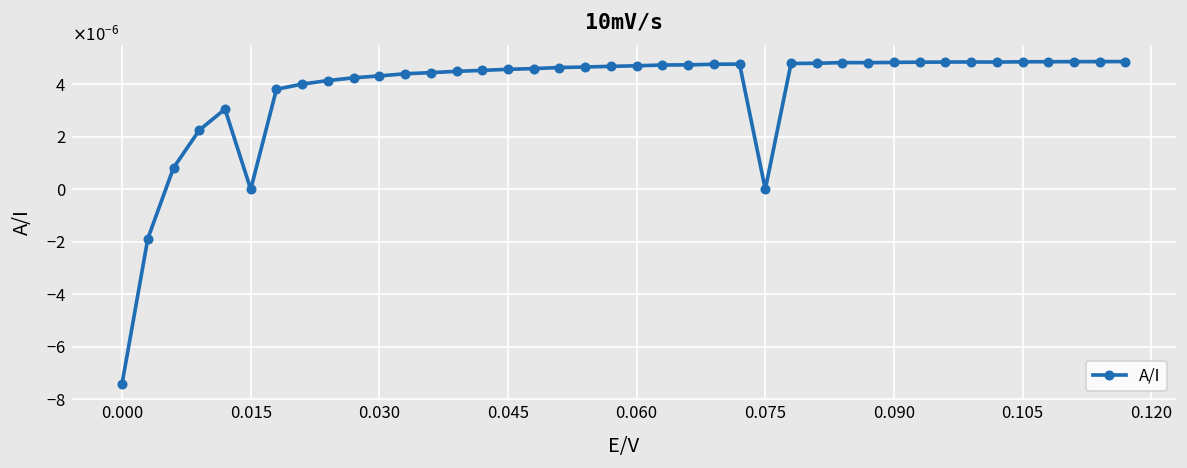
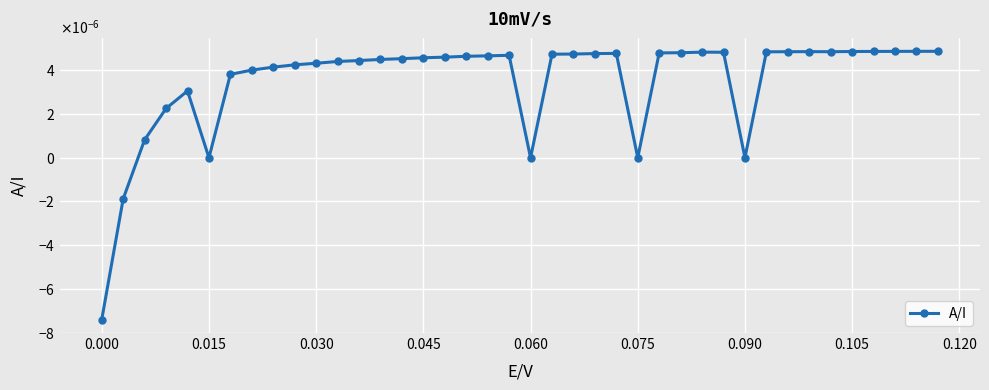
  {
    "0.000": -0.0000074,
    "0.015": 0.000000,
    "0.030": 0.0000043,
    "0.045": 0.0000046,
-   "0.060": 0.000005,
+   "0.060": 0.000000,
    "0.075": 0.000000,
-   "0.090": 0.000005,
+   "0.090": 0.000000,
    "0.105": 0.0000049
  }
